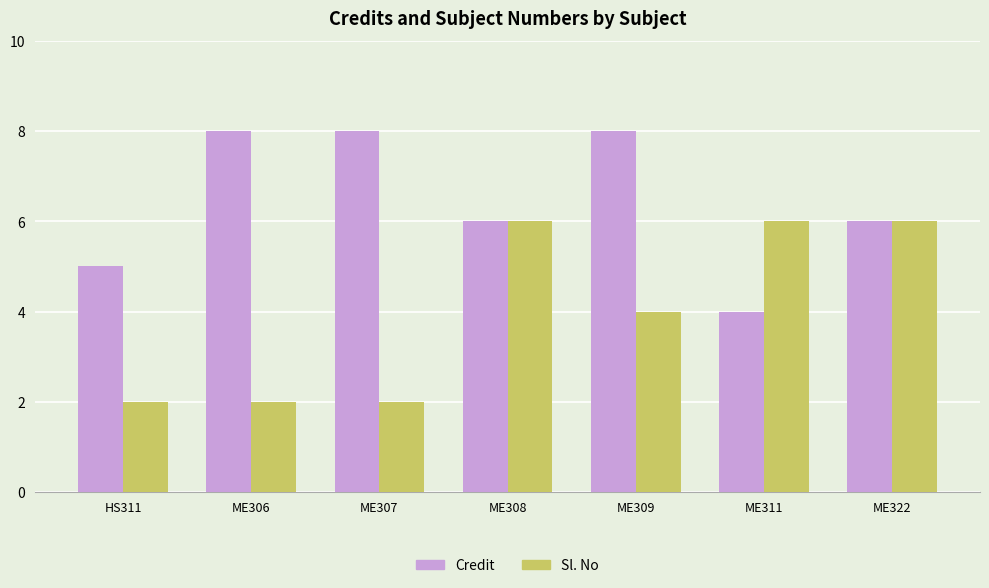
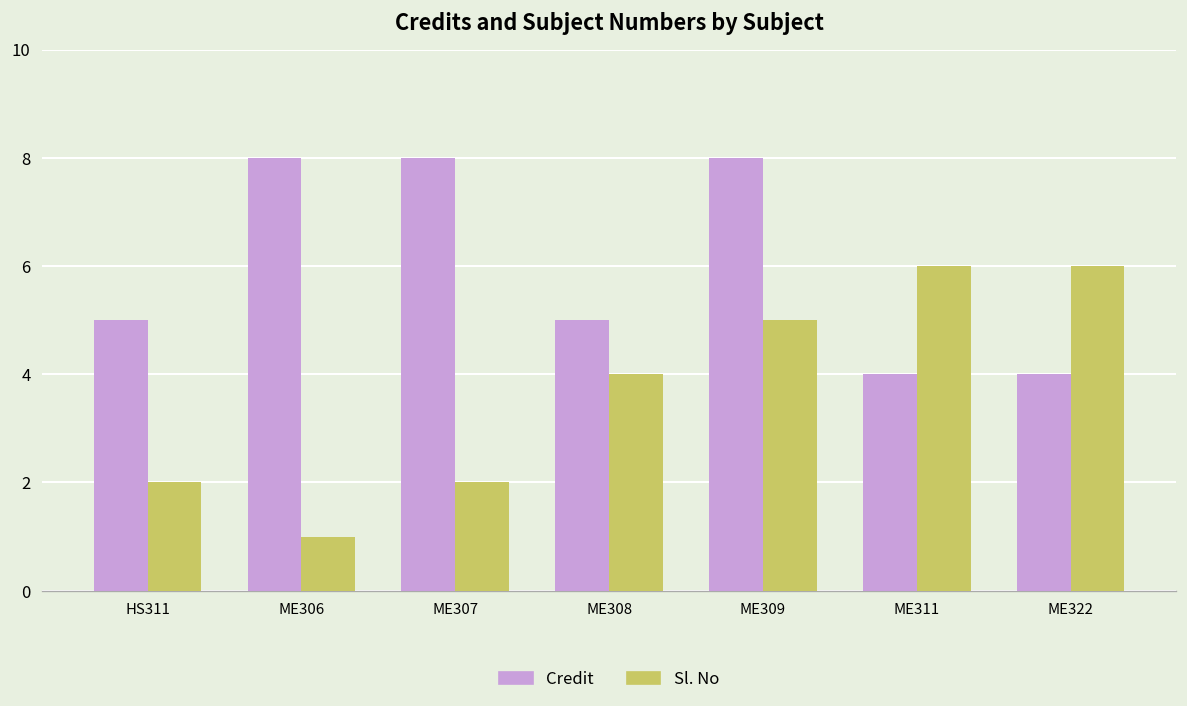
  {
    "Credit": {
      "HS311": 5,
      "ME306": 8,
      "ME307": 8,
-     "ME308": 6,
+     "ME308": 5,
      "ME309": 8,
      "ME311": 4,
-     "ME322": 6
+     "ME322": 4
    },
    "Sl. No": {
      "HS311": 2,
-     "ME306": 2,
+     "ME306": 1,
      "ME307": 2,
-     "ME308": 6,
-     "ME309": 4,
+     "ME308": 4,
+     "ME309": 5,
      "ME311": 6,
      "ME322": 6
    }
  }
